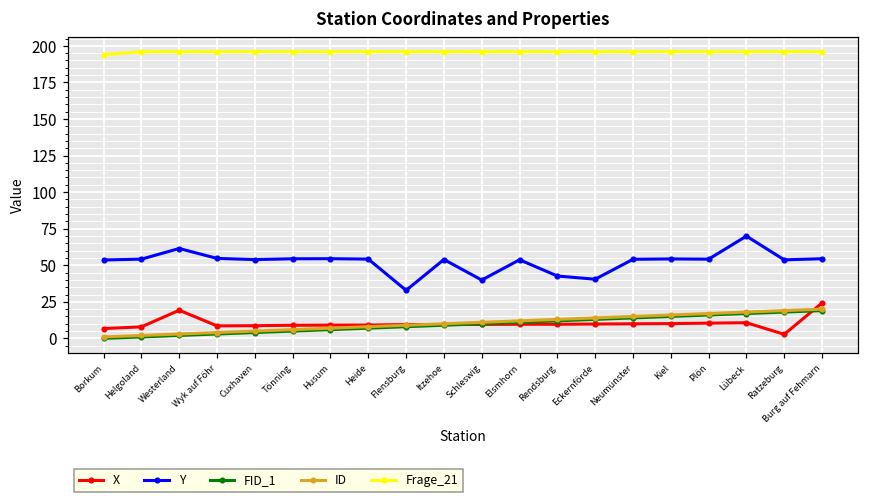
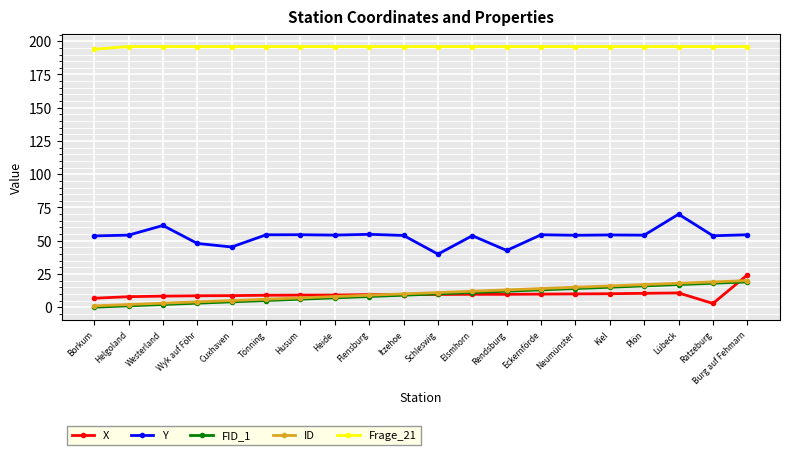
  {
    "X": {
      "Borkum": 7,
      "Helgoland": 8,
-     "Westerland": 19,
+     "Westerland": 8,
      "Wyk auf Föhr": 9,
      "Cuxhaven": 9,
      "Tönning": 9,
      "Husum": 9,
      "Rendsburg": 10,
      "Eckernförde": 10,
      "Neumünster": 10,
      "Kiel": 10,
      "Plön": 10,
      "Lübeck": 11,
      "Ratzeburg": 3,
      "Burg auf Fehmarn": 24
    },
    "Y": {
      "Borkum": 54,
      "Helgoland": 54,
      "Westerland": 61,
-     "Wyk auf Föhr": 55,
-     "Cuxhaven": 54,
+     "Wyk auf Föhr": 48,
+     "Cuxhaven": 45,
      "Tönning": 54,
      "Husum": 54,
      "Heide": 54,
-     "Flensburg": 33,
+     "Flensburg": 55,
      "Itzehoe": 54,
      "Schleswig": 40,
      "Elsmhorn": 54,
      "Rendsburg": 43,
-     "Eckernförde": 40,
+     "Eckernförde": 54,
      "Neumünster": 54,
      "Kiel": 54,
      "Plön": 54,
      "Lübeck": 70,
      "Ratzeburg": 54,
      "Burg auf Fehmarn": 54
    },
    "Frage_21": {
      "Borkum": 194,
      "Helgoland": 196,
      "Westerland": 196,
      "Wyk auf Föhr": 196,
      "Cuxhaven": 196,
      "Tönning": 196,
      "Husum": 196,
      "Heide": 196,
      "Flensburg": 196,
      "Itzehoe": 196,
      "Schleswig": 196,
      "Elsmhorn": 196,
      "Rendsburg": 196,
      "Eckernförde": 196,
      "Neumünster": 196,
      "Kiel": 196,
      "Plön": 196,
      "Lübeck": 196,
      "Ratzeburg": 196,
      "Burg auf Fehmarn": 196
    }
  }
